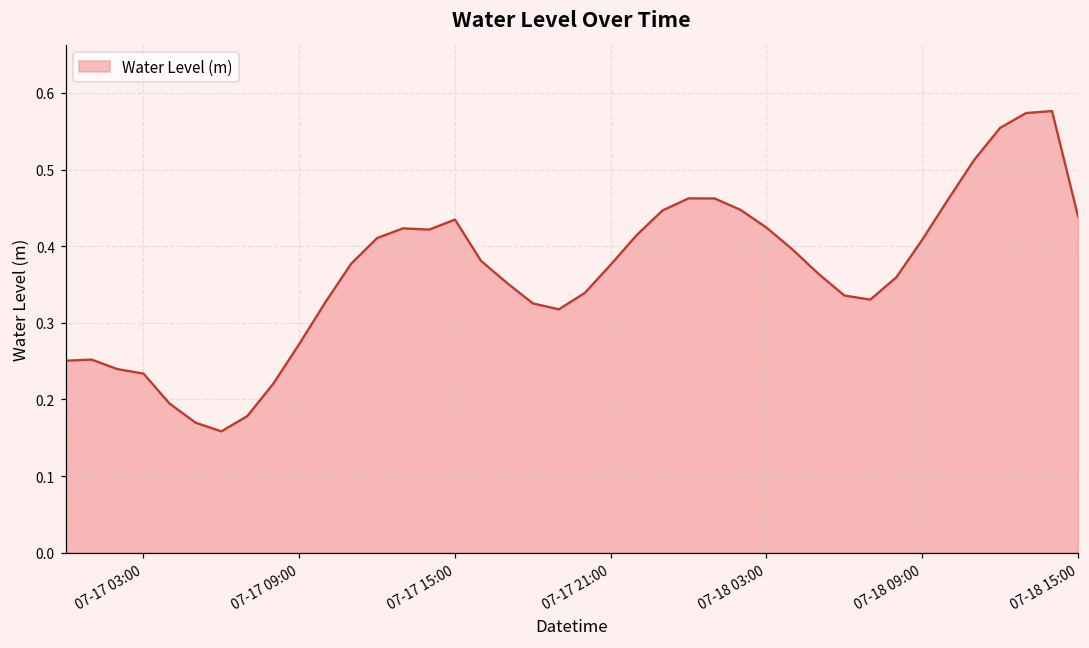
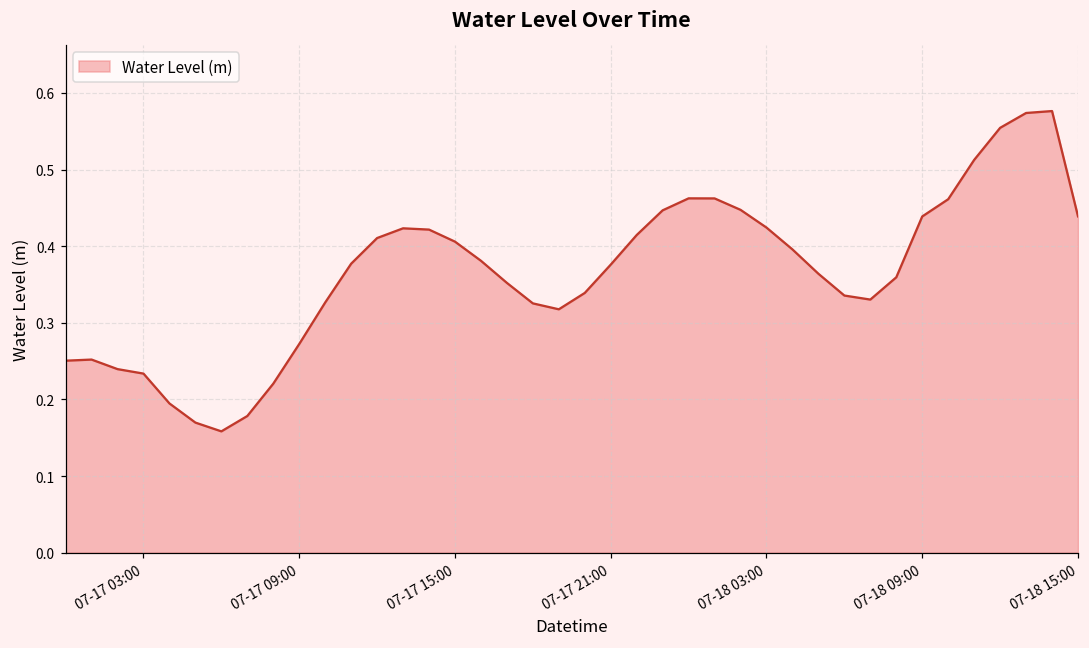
  {
    "07-17 03:00": 0.23,
    "07-17 09:00": 0.27,
-   "07-17 15:00": 0.43,
+   "07-17 15:00": 0.41,
    "07-17 21:00": 0.38,
    "07-18 03:00": 0.42,
-   "07-18 09:00": 0.41,
+   "07-18 09:00": 0.44,
    "07-18 15:00": 0.44
  }
